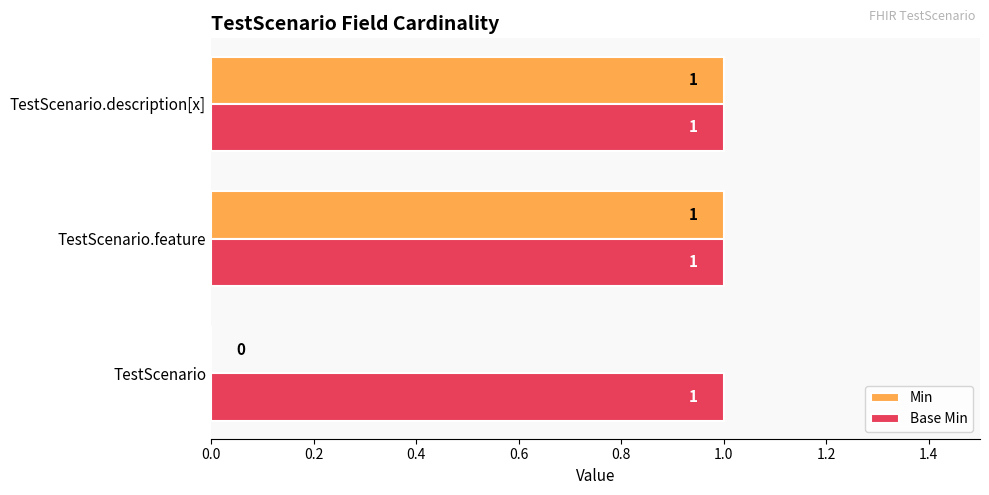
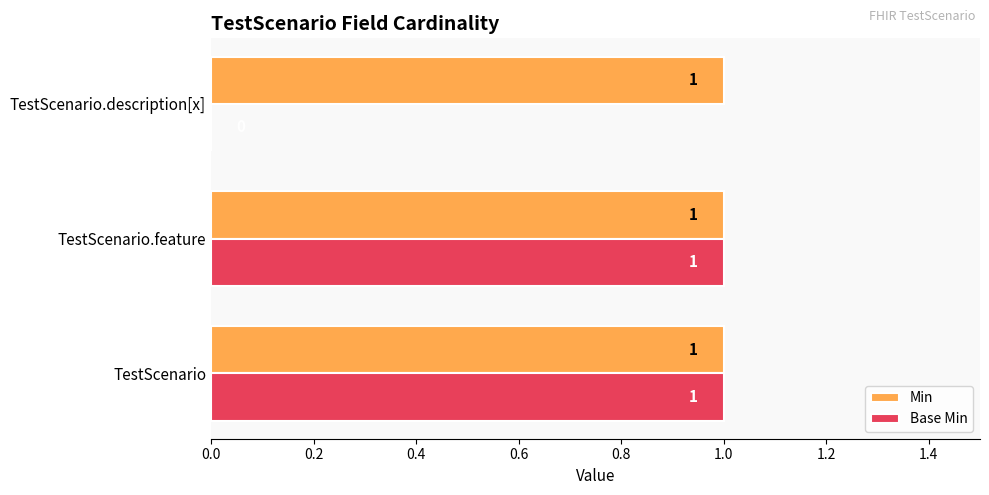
  {
    "Min": {
      "TestScenario.description[x]": 1,
      "TestScenario.feature": 1,
-     "TestScenario": 0
+     "TestScenario": 1
    },
    "Base Min": {
-     "TestScenario.description[x]": 1
+     "TestScenario.description[x]": 0
    }
  }
